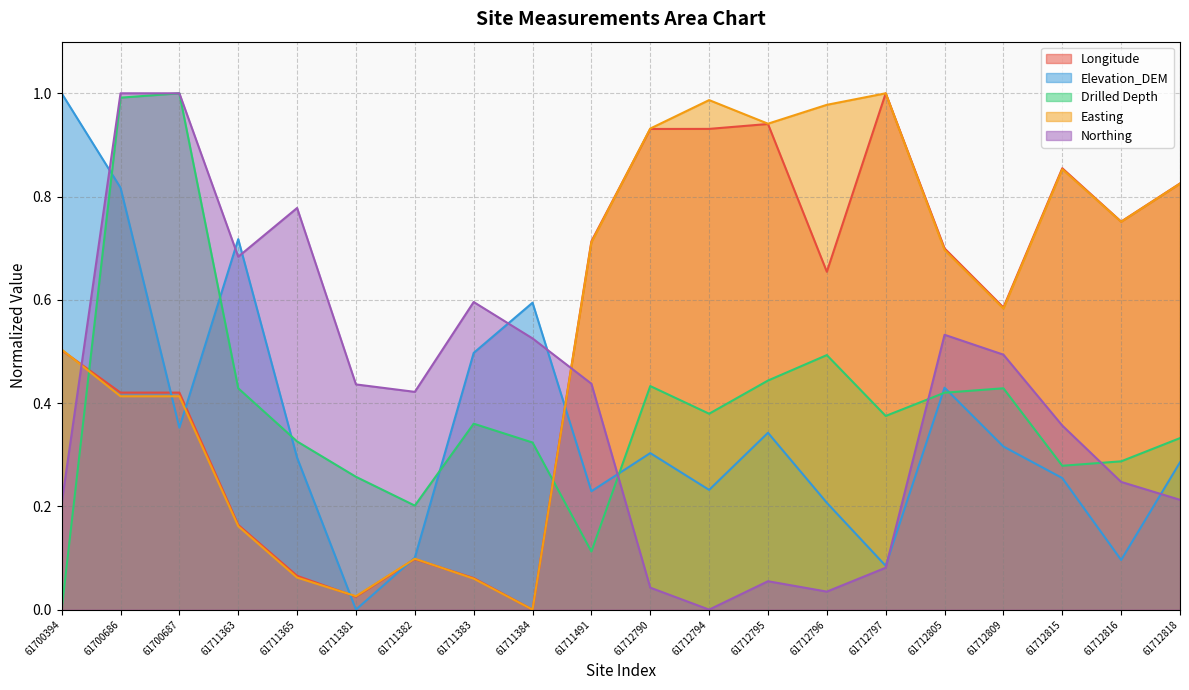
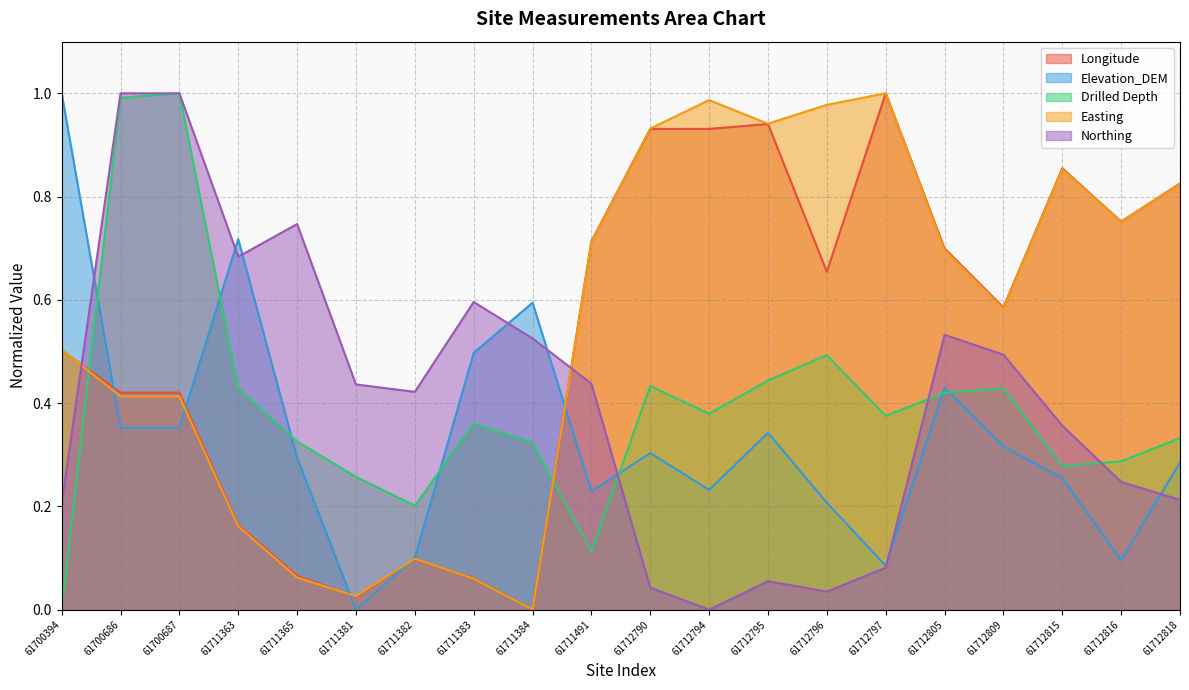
  {
    "Longitude": {
      "61700686": 0.42,
      "61700687": 0.42,
      "61712794": 0.93,
      "61712796": 0.65
    },
    "Elevation_DEM": {
      "61700394": 1.00,
-     "61700686": 0.82,
+     "61700686": 0.35,
      "61700687": 0.35,
      "61711363": 0.72,
      "61711365": 0.29,
      "61711381": 0.00,
      "61711383": 0.50,
      "61711384": 0.59,
      "61711491": 0.23,
      "61712790": 0.30,
      "61712794": 0.23,
      "61712795": 0.34,
      "61712796": 0.21,
      "61712805": 0.43,
      "61712809": 0.32,
      "61712815": 0.25,
      "61712816": 0.10,
      "61712818": 0.29
    },
    "Drilled Depth": {
      "61700394": 0.00,
      "61700686": 0.99,
      "61711363": 0.43,
      "61711365": 0.33,
      "61711381": 0.26,
      "61711382": 0.20,
      "61711383": 0.36,
      "61711384": 0.32,
      "61711491": 0.11,
      "61712790": 0.43,
      "61712794": 0.38,
      "61712795": 0.44,
      "61712796": 0.49,
      "61712797": 0.38,
      "61712805": 0.42,
      "61712809": 0.43,
      "61712815": 0.28,
      "61712816": 0.29,
      "61712818": 0.33
    },
    "Easting": {
      "61700686": 0.41,
      "61700687": 0.41,
      "61712794": 0.99,
      "61712796": 0.98
    },
    "Northing": {
      "61700394": 0.21,
      "61700686": 1.00,
      "61711363": 0.68,
-     "61711365": 0.78,
+     "61711365": 0.75,
      "61711381": 0.44,
      "61711382": 0.42,
      "61711383": 0.60,
      "61711384": 0.53,
      "61711491": 0.44,
      "61712790": 0.04,
      "61712794": 0.00,
      "61712795": 0.05,
      "61712796": 0.03,
      "61712805": 0.53,
      "61712809": 0.49,
      "61712815": 0.36,
      "61712816": 0.25,
      "61712818": 0.21
    }
  }
